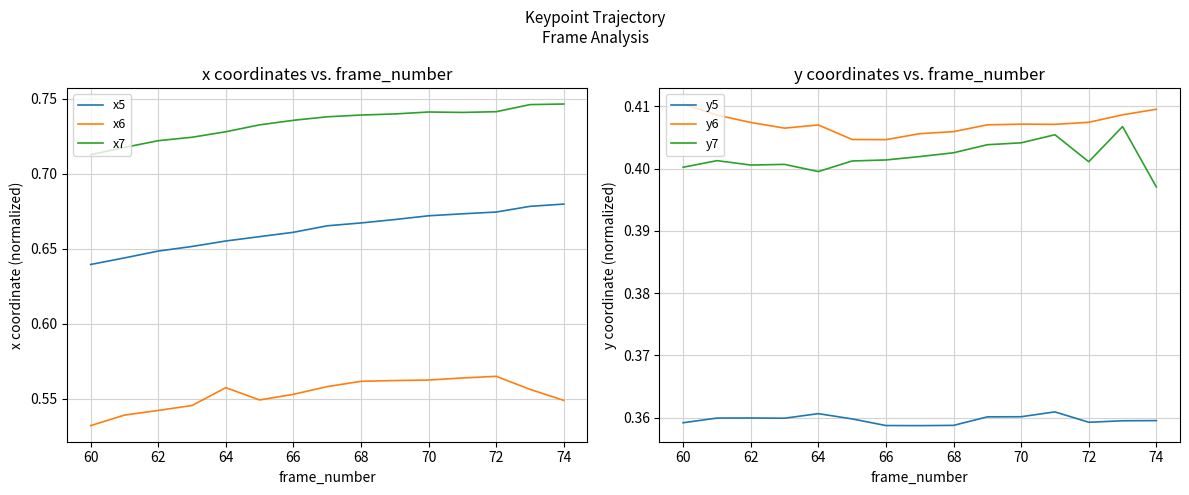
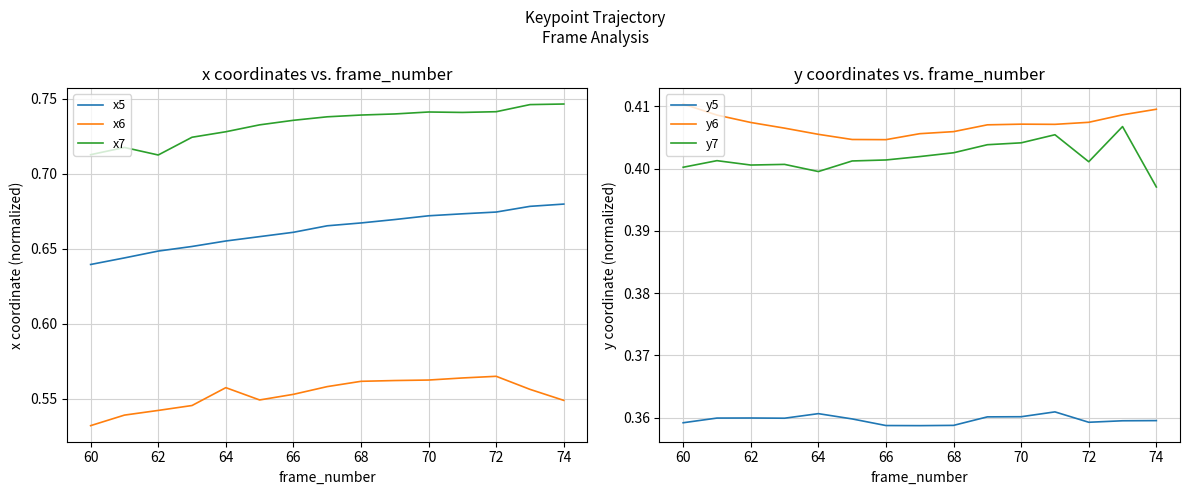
  {
    "x coordinates vs. frame_number": {
      "x5": {
        "60": 0.640,
        "62": 0.648,
        "64": 0.655,
        "66": 0.661,
        "68": 0.667,
        "70": 0.672,
        "72": 0.674,
        "74": 0.680
      },
      "x6": {
        "60": 0.532,
        "62": 0.542,
        "64": 0.557,
        "66": 0.553,
        "68": 0.562,
        "70": 0.563,
        "72": 0.565,
        "74": 0.549
      },
      "x7": {
-       "62": 0.722,
+       "62": 0.712,
        "64": 0.728,
        "66": 0.736,
        "68": 0.739,
        "70": 0.741,
        "72": 0.741,
        "74": 0.746
      }
    },
    "y coordinates vs. frame_number": {
      "y5": {
        "60": 0.359,
        "62": 0.360,
        "64": 0.361,
        "66": 0.359,
        "68": 0.359,
        "70": 0.360,
        "72": 0.359,
        "74": 0.360
      },
      "y6": {
        "62": 0.407,
-       "64": 0.407,
+       "64": 0.405,
        "66": 0.405,
        "68": 0.406,
        "70": 0.407,
        "72": 0.407,
        "74": 0.410
      },
      "y7": {
        "60": 0.400,
        "62": 0.401,
        "64": 0.400,
        "66": 0.401,
        "68": 0.403,
        "70": 0.404,
        "72": 0.401,
        "74": 0.397
      }
    }
  }
